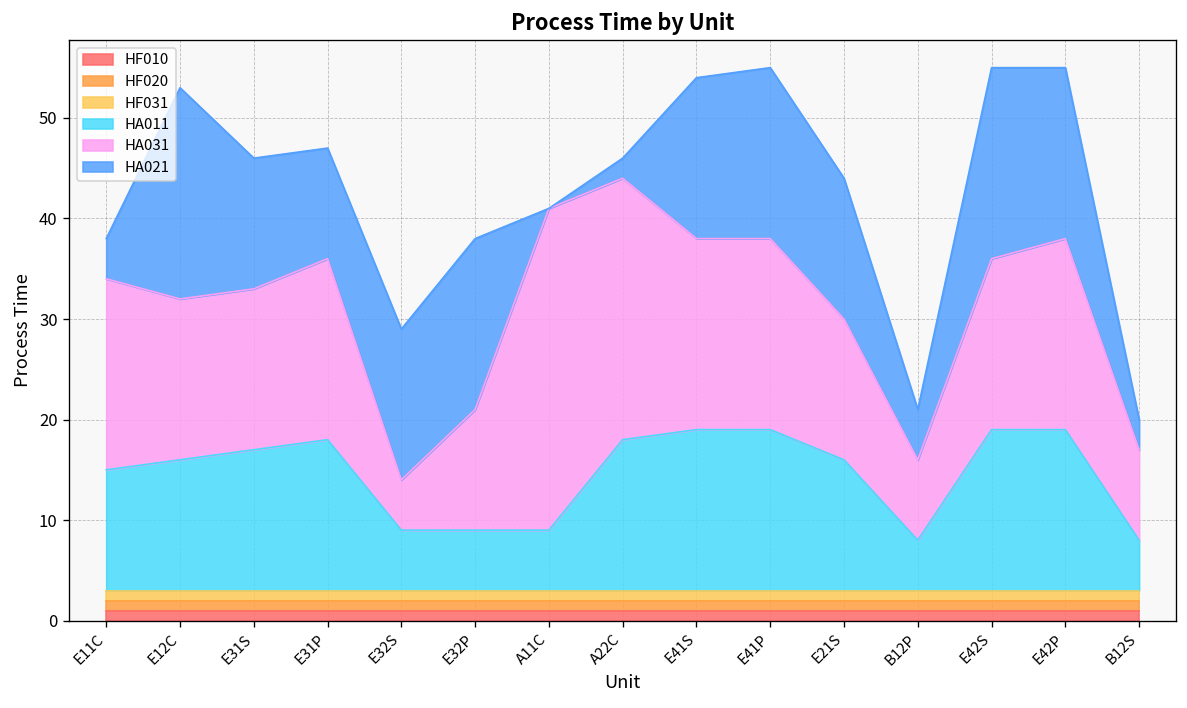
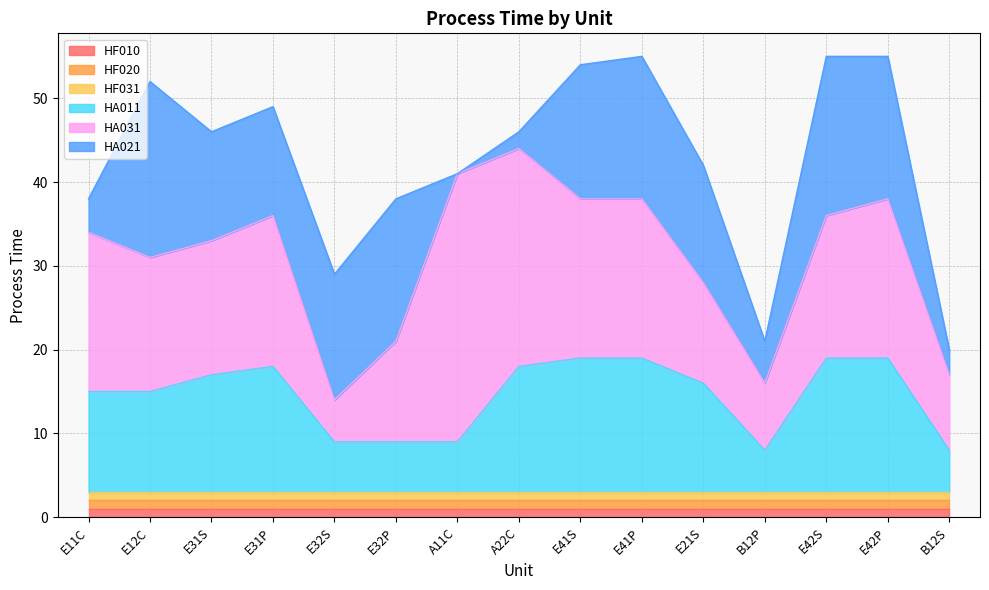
  {
    "HF010": {
      "E11C": 1,
      "E12C": 1,
      "E31S": 1,
      "E31P": 1,
      "E32S": 1,
      "E32P": 1,
      "A11C": 1,
      "A22C": 1,
      "E41S": 1,
      "E41P": 1,
      "E21S": 1,
      "B12P": 1,
      "E42S": 1,
      "E42P": 1,
      "B12S": 1
    },
    "HA011": {
      "E11C": 15,
-     "E12C": 16,
+     "E12C": 15,
      "E31S": 17,
      "E31P": 18,
      "E32S": 9,
      "E32P": 9,
      "A11C": 9,
      "A22C": 18,
      "E41S": 19,
      "E41P": 19,
      "E21S": 16,
      "B12P": 8,
      "E42S": 19,
      "E42P": 19,
      "B12S": 8
    },
    "HA031": {
      "E12C": 16,
-     "E21S": 14
+     "E21S": 12
    },
    "HA021": {
      "E12C": 21,
-     "E31P": 11,
+     "E31P": 13,
      "E21S": 14
    }
  }
